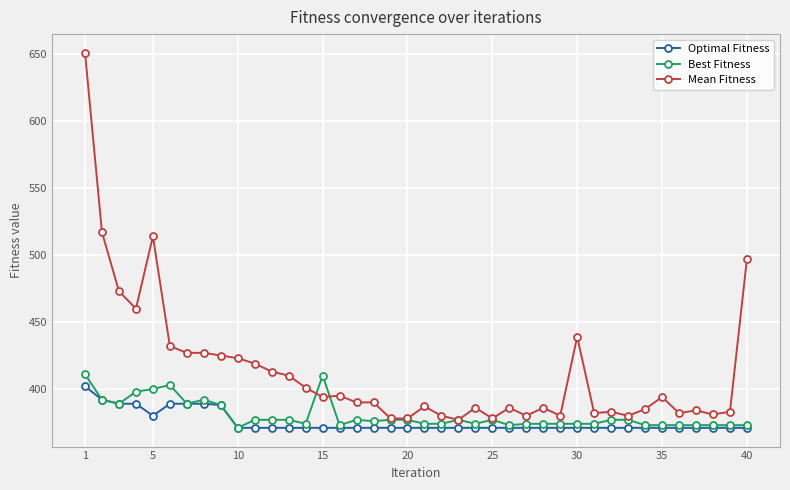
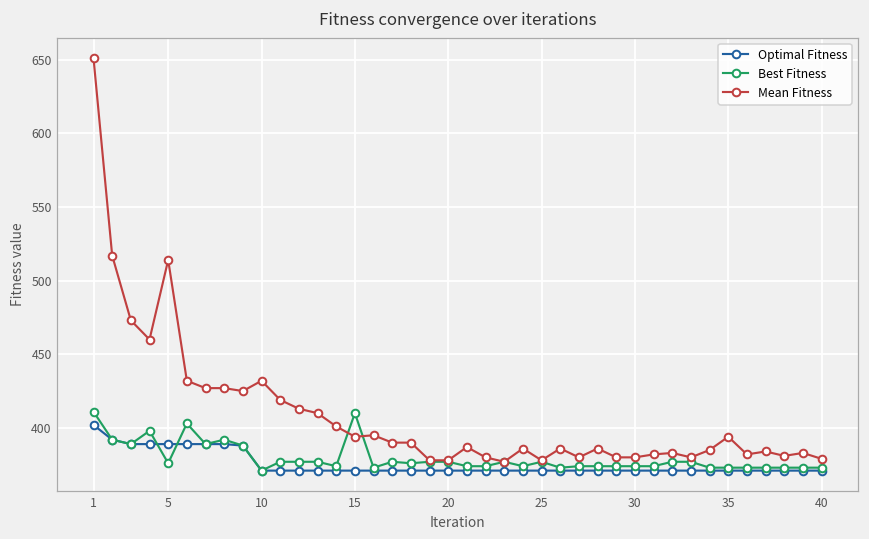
  {
    "Optimal Fitness": {
      "1": 402,
-     "5": 380,
+     "5": 389,
      "15": 371,
      "20": 371,
      "25": 371,
      "30": 371,
      "35": 371,
      "40": 371
    },
    "Best Fitness": {
      "1": 411,
-     "5": 400,
+     "5": 376,
      "15": 410,
      "30": 374,
      "35": 373,
      "40": 373
    },
    "Mean Fitness": {
      "1": 651,
      "5": 514,
-     "10": 423,
+     "10": 432,
      "15": 394,
-     "30": 439,
+     "30": 380,
      "35": 394,
-     "40": 497
+     "40": 379
    }
  }
